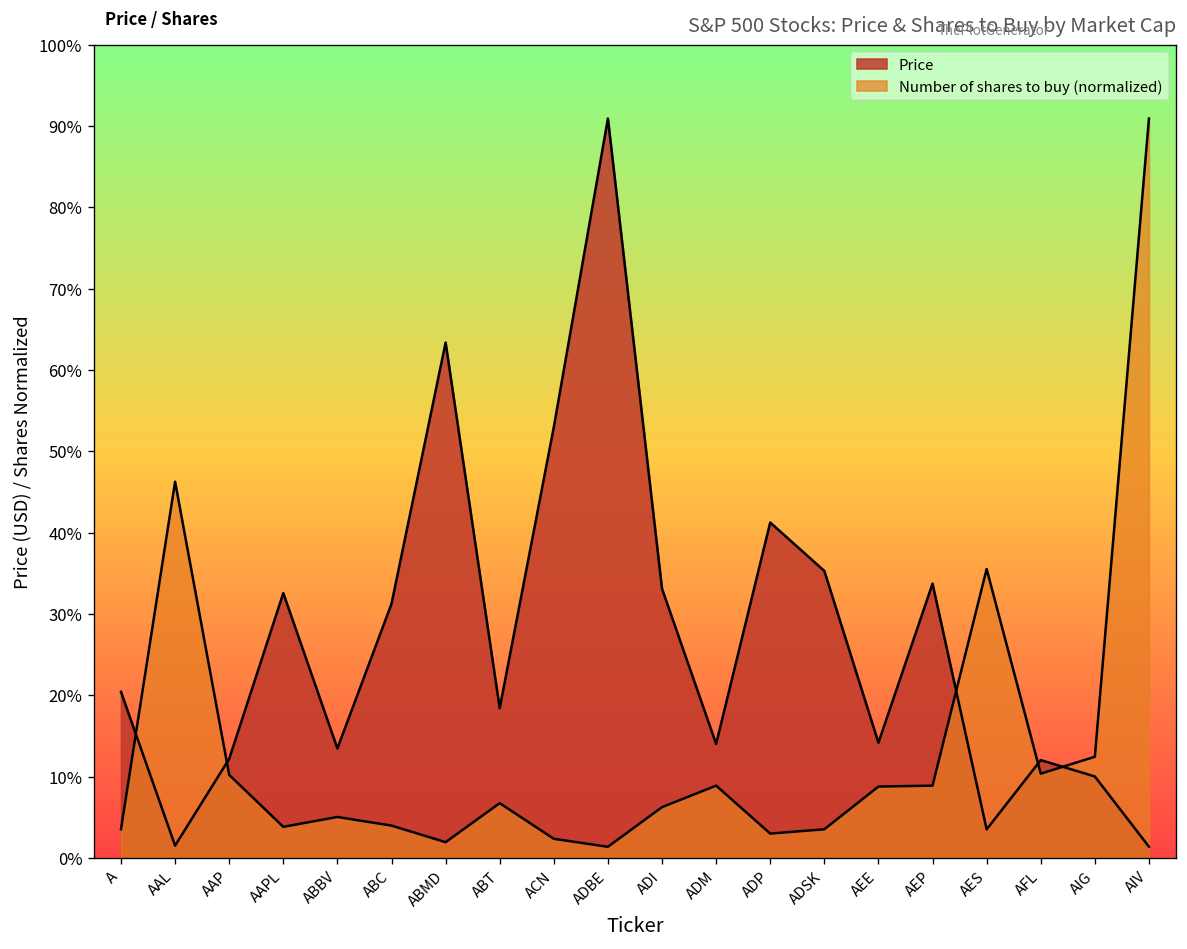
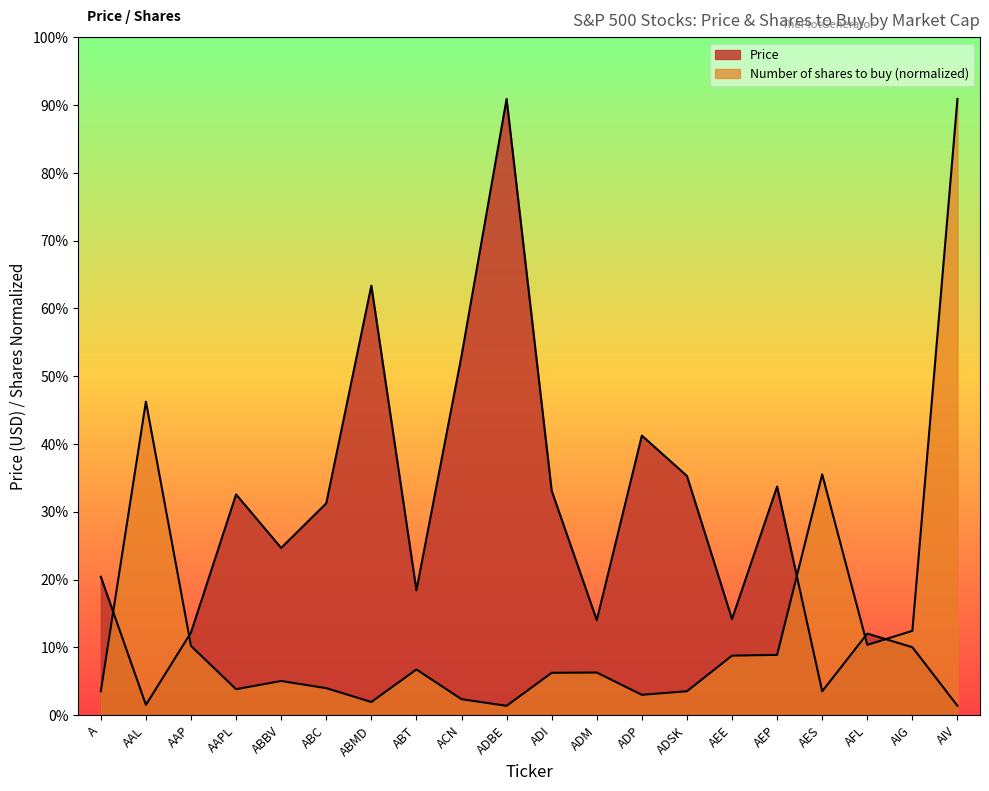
  {
    "Price": {
      "A": "20%",
      "AAL": "2%",
      "AAP": "12%",
      "AAPL": "33%",
-     "ABBV": "13%",
+     "ABBV": "25%",
      "ABC": "31%",
      "ABMD": "63%",
      "ABT": "18%",
      "ACN": "53%",
      "ADBE": "91%",
      "ADI": "33%",
      "ADM": "14%",
      "ADP": "41%",
      "ADSK": "35%",
      "AEE": "14%",
      "AEP": "34%",
      "AES": "4%",
      "AFL": "12%",
      "AIG": "10%",
      "AIV": "1%"
    },
    "Number of shares to buy (normalized)": {
      "A": "4%",
      "AAL": "46%",
      "AAP": "10%",
      "AAPL": "4%",
      "ABBV": "5%",
      "ABC": "4%",
      "ABMD": "2%",
      "ABT": "7%",
      "ACN": "2%",
      "ADBE": "1%",
      "ADI": "6%",
-     "ADM": "9%",
+     "ADM": "6%",
      "ADP": "3%",
      "ADSK": "4%",
      "AEE": "9%",
      "AEP": "9%",
      "AES": "36%",
      "AFL": "10%",
      "AIG": "12%",
      "AIV": "91%"
    }
  }
